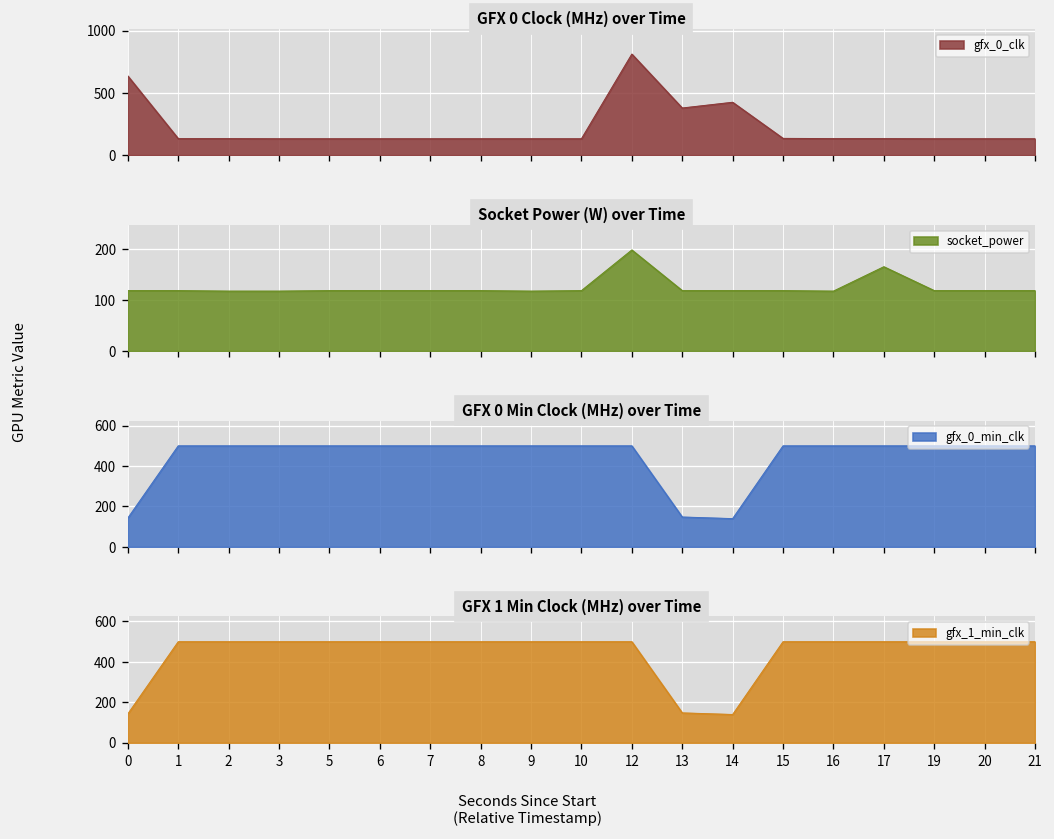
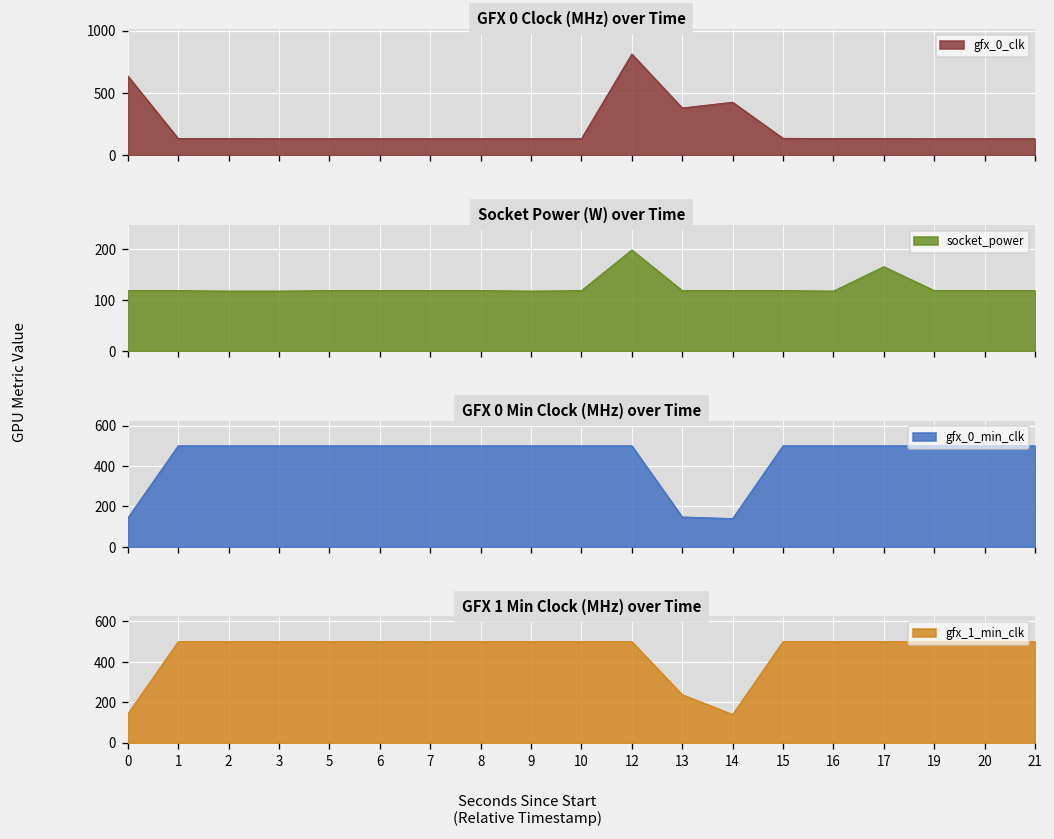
  {
    "GFX 1 Min Clock (MHz) over Time": {
      "0": 140,
      "1": 500,
      "2": 500,
      "3": 500,
      "5": 500,
      "6": 500,
      "7": 500,
      "8": 500,
      "9": 500,
      "10": 500,
      "12": 500,
-     "13": 150,
+     "13": 240,
      "14": 140,
      "15": 500,
      "16": 500,
      "17": 500,
      "21": 500
    }
  }
